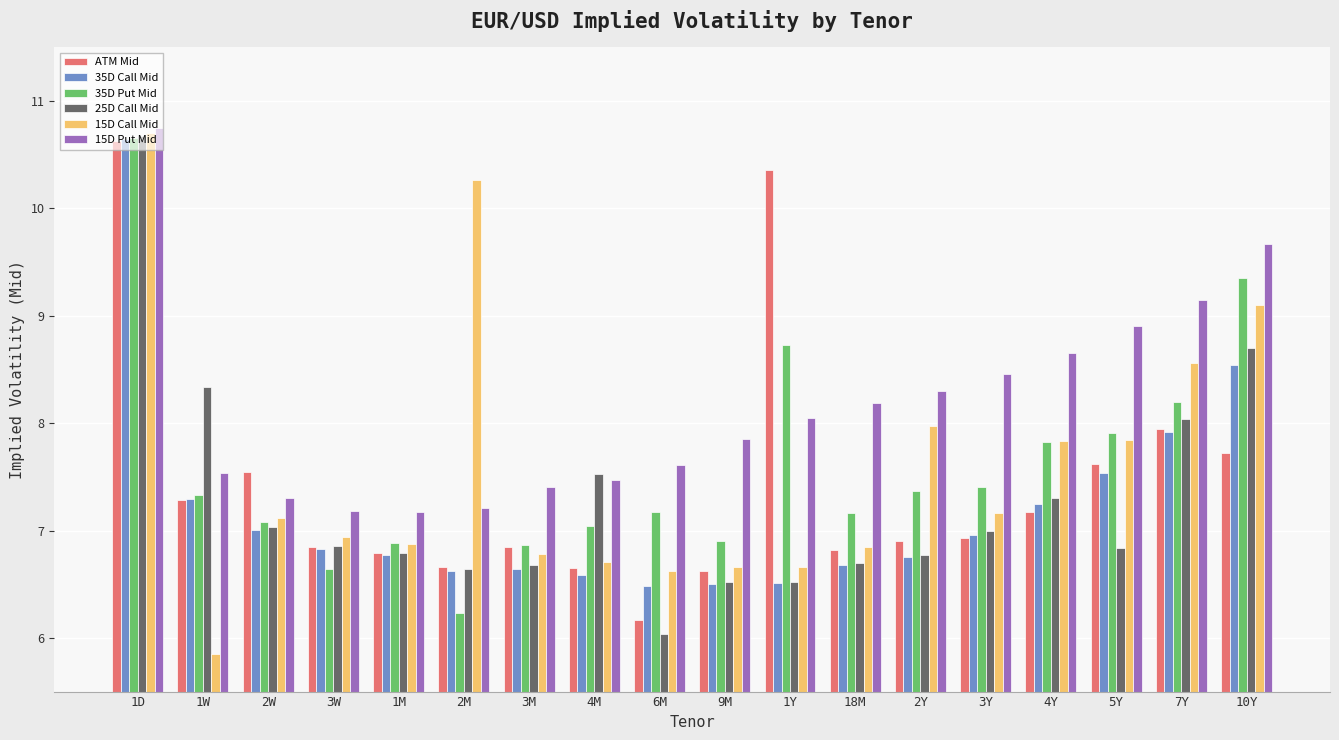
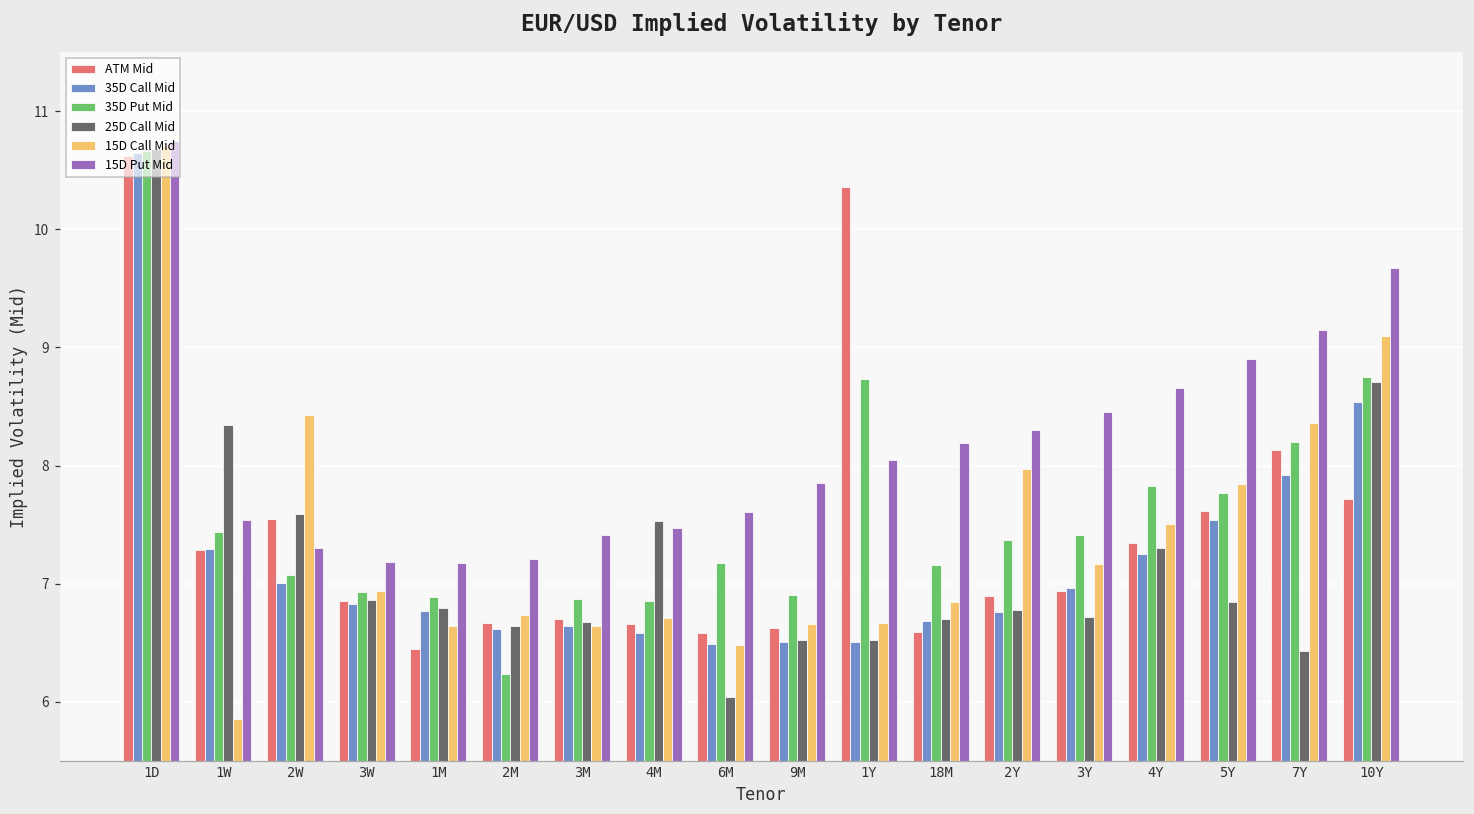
  {
    "ATM Mid": {
      "1W": 7.29,
      "2W": 7.55,
      "3W": 6.85,
-     "1M": 6.80,
+     "1M": 6.45,
      "2M": 6.66,
-     "3M": 6.85,
+     "3M": 6.70,
      "4M": 6.66,
-     "6M": 6.16,
+     "6M": 6.58,
      "9M": 6.62,
      "1Y": 10.36,
-     "18M": 6.82,
+     "18M": 6.59,
      "2Y": 6.90,
      "3Y": 6.94,
-     "4Y": 7.17,
+     "4Y": 7.34,
      "5Y": 7.62,
-     "7Y": 7.95,
+     "7Y": 8.13,
      "10Y": 7.72
    },
    "35D Put Mid": {
-     "1W": 7.33,
+     "1W": 7.44,
      "2W": 7.08,
-     "3W": 6.64,
+     "3W": 6.93,
      "1M": 6.89,
      "2M": 6.23,
      "3M": 6.87,
-     "4M": 7.04,
+     "4M": 6.85,
      "6M": 7.18,
      "9M": 6.90,
      "1Y": 8.73,
      "18M": 7.16,
      "2Y": 7.37,
      "3Y": 7.41,
      "4Y": 7.83,
-     "5Y": 7.91,
+     "5Y": 7.77,
      "7Y": 8.20,
-     "10Y": 9.35
+     "10Y": 8.75
    },
    "25D Call Mid": {
      "1W": 8.34,
-     "2W": 7.04,
+     "2W": 7.59,
      "3W": 6.86,
      "1M": 6.80,
      "2M": 6.64,
      "3M": 6.68,
      "4M": 7.53,
      "6M": 6.04,
      "9M": 6.53,
      "1Y": 6.52,
      "18M": 6.70,
      "2Y": 6.78,
-     "3Y": 6.99,
+     "3Y": 6.71,
      "4Y": 7.31,
      "5Y": 6.84,
-     "7Y": 8.04,
+     "7Y": 6.43,
      "10Y": 8.71
    },
    "15D Call Mid": {
      "1W": 5.85,
-     "2W": 7.12,
+     "2W": 8.43,
      "3W": 6.94,
-     "1M": 6.88,
-     "2M": 10.27,
-     "3M": 6.78,
+     "1M": 6.64,
+     "2M": 6.74,
+     "3M": 6.64,
      "4M": 6.71,
-     "6M": 6.62,
+     "6M": 6.48,
      "9M": 6.66,
      "1Y": 6.67,
      "18M": 6.84,
      "2Y": 7.97,
      "3Y": 7.17,
-     "4Y": 7.83,
+     "4Y": 7.50,
      "5Y": 7.85,
-     "7Y": 8.56,
+     "7Y": 8.36,
      "10Y": 9.10
    }
  }
